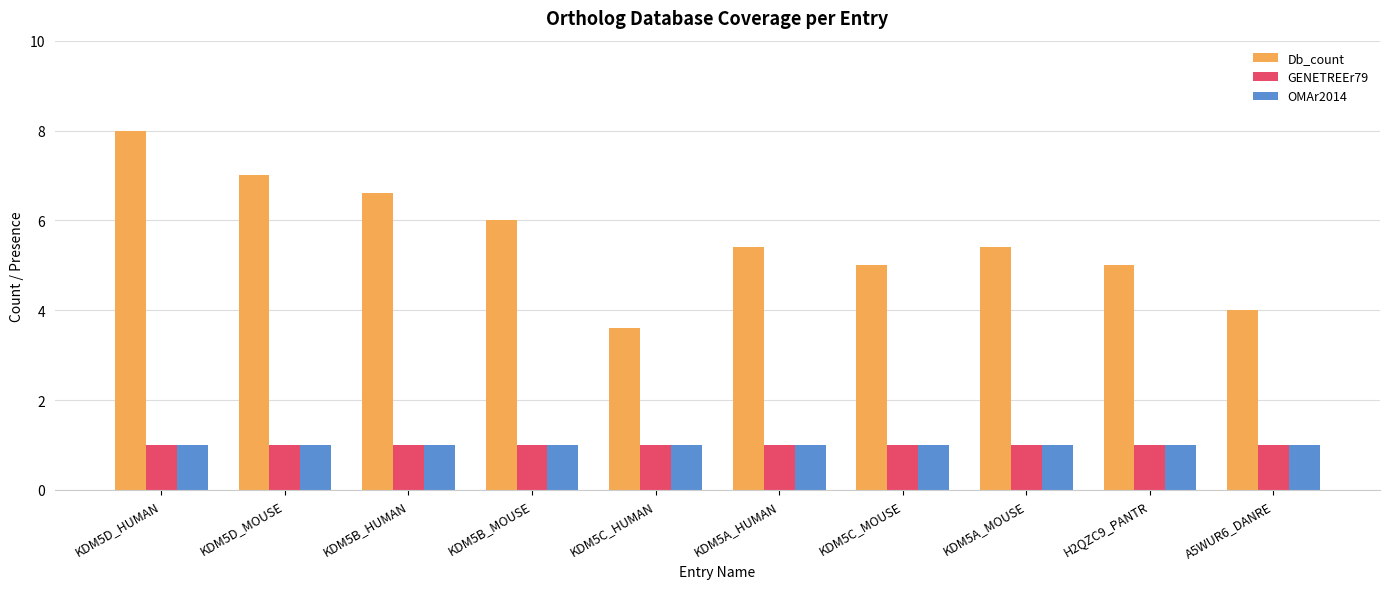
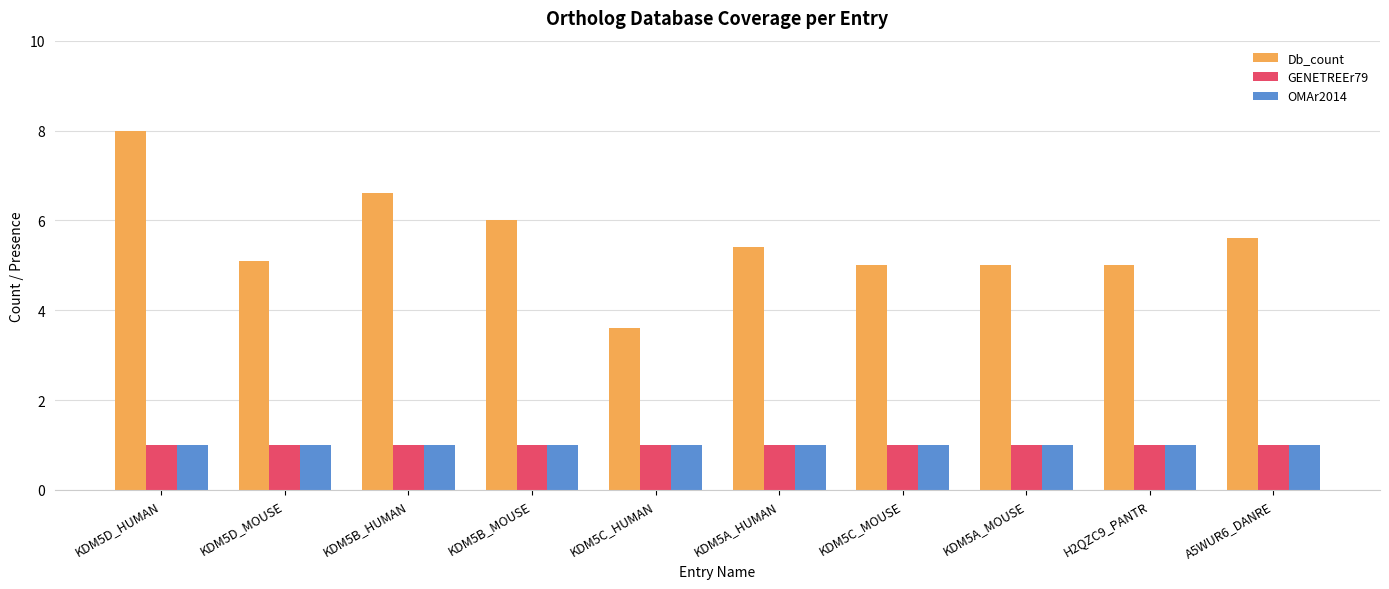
  {
    "Db_count": {
      "KDM5D_HUMAN": 8.0,
-     "KDM5D_MOUSE": 7.0,
+     "KDM5D_MOUSE": 5.1,
      "KDM5B_HUMAN": 6.6,
      "KDM5B_MOUSE": 6.0,
      "KDM5C_HUMAN": 3.6,
      "KDM5A_HUMAN": 5.4,
      "KDM5C_MOUSE": 5.0,
-     "KDM5A_MOUSE": 5.4,
+     "KDM5A_MOUSE": 5.0,
      "H2QZC9_PANTR": 5.0,
-     "A5WUR6_DANRE": 4.0
+     "A5WUR6_DANRE": 5.6
    },
    "GENETREEr79": {
      "KDM5D_HUMAN": 1.0,
      "KDM5D_MOUSE": 1.0,
      "KDM5B_HUMAN": 1.0,
      "KDM5B_MOUSE": 1.0,
      "KDM5C_HUMAN": 1.0,
      "KDM5A_HUMAN": 1.0,
      "KDM5C_MOUSE": 1.0,
      "KDM5A_MOUSE": 1.0,
      "H2QZC9_PANTR": 1.0,
      "A5WUR6_DANRE": 1.0
    },
    "OMAr2014": {
      "KDM5D_HUMAN": 1.0,
      "KDM5D_MOUSE": 1.0,
      "KDM5B_HUMAN": 1.0,
      "KDM5B_MOUSE": 1.0,
      "KDM5C_HUMAN": 1.0,
      "KDM5A_HUMAN": 1.0,
      "KDM5C_MOUSE": 1.0,
      "KDM5A_MOUSE": 1.0,
      "H2QZC9_PANTR": 1.0,
      "A5WUR6_DANRE": 1.0
    }
  }
